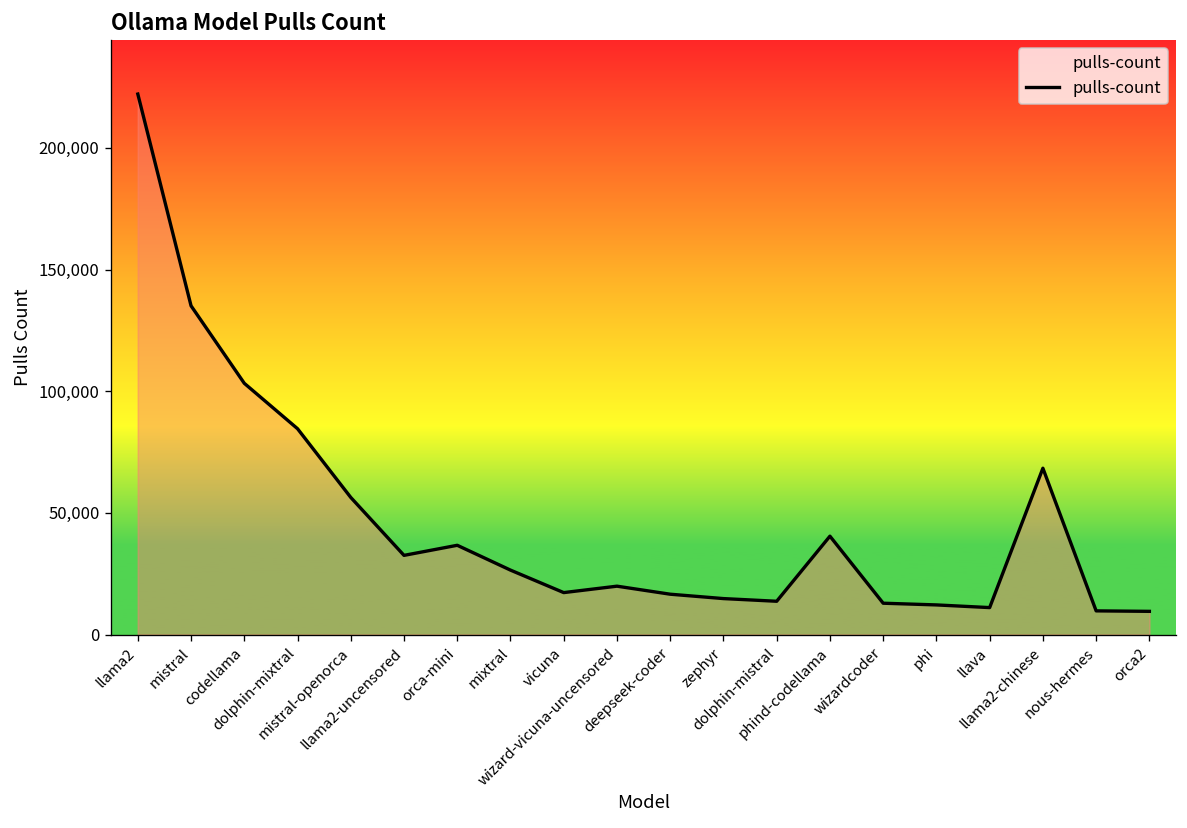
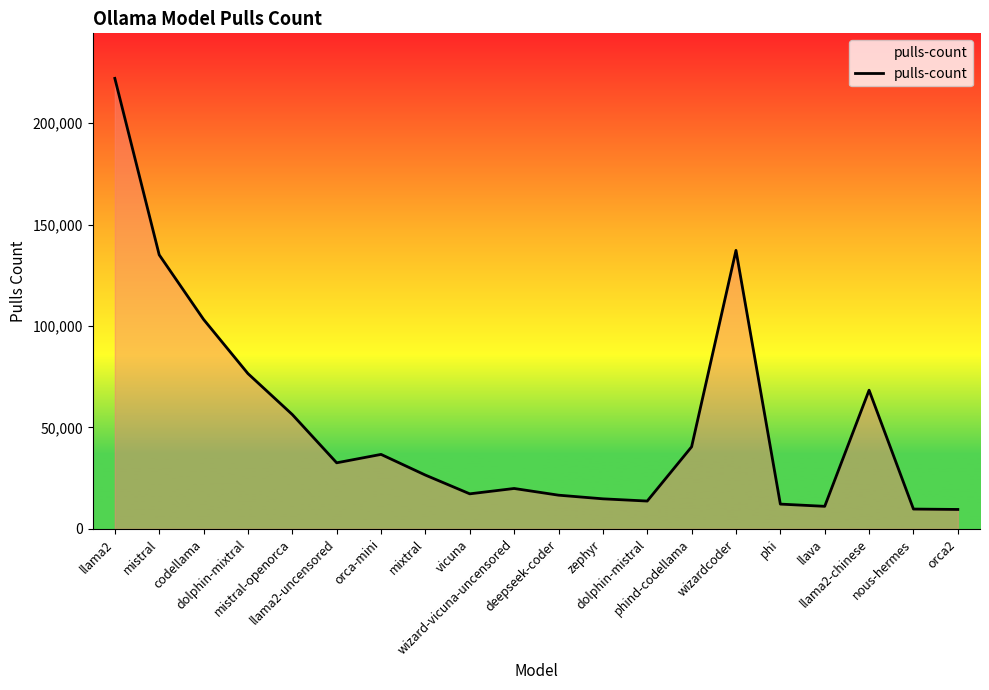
  {
    "llama2": "222,000",
    "mistral": "135,000",
    "codellama": "103,000",
-   "dolphin-mixtral": "85,000",
+   "dolphin-mixtral": "77,000",
    "mistral-openorca": "56,000",
    "llama2-uncensored": "33,000",
    "orca-mini": "37,000",
    "mixtral": "27,000",
    "vicuna": "17,000",
    "wizard-vicuna-uncensored": "20,000",
    "deepseek-coder": "17,000",
    "zephyr": "15,000",
    "dolphin-mistral": "14,000",
    "phind-codellama": "40,000",
-   "wizardcoder": "13,000",
+   "wizardcoder": "137,000",
    "phi": "12,000",
    "llava": "11,000",
    "llama2-chinese": "68,000",
    "nous-hermes": "10,000",
    "orca2": "10,000"
  }
